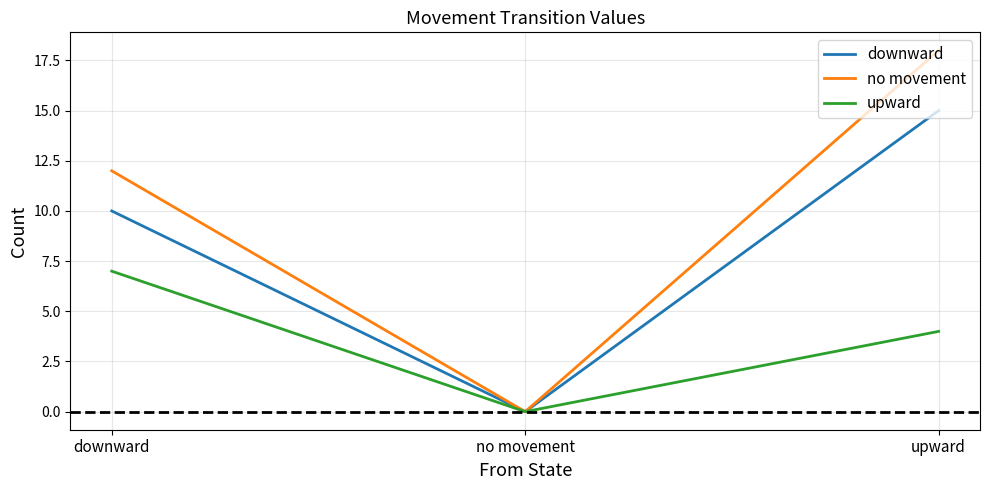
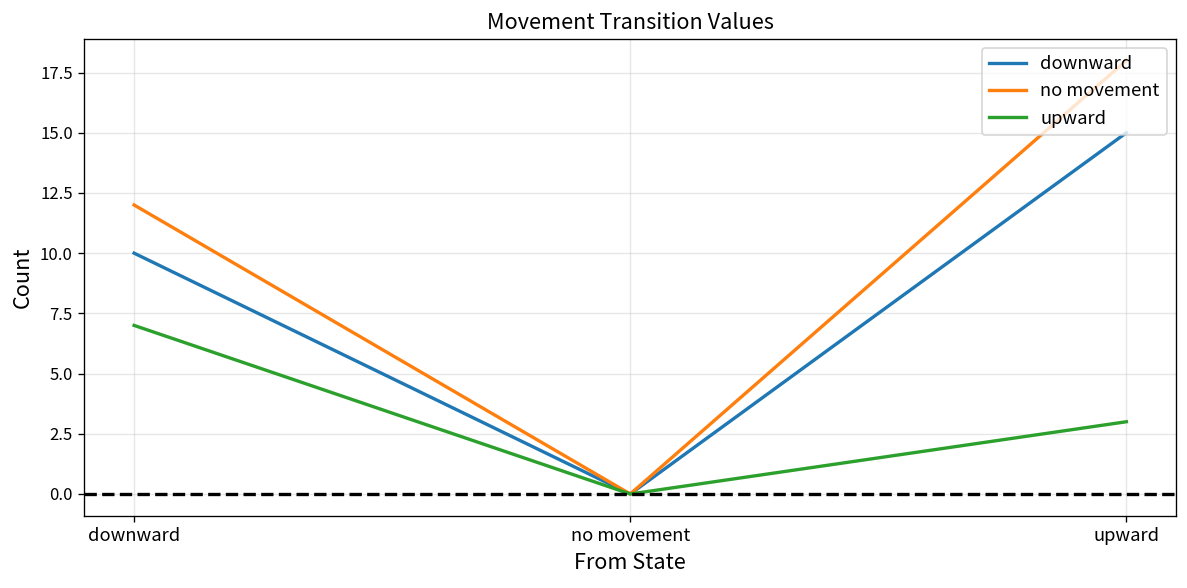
  {
    "downward": {
      "downward": 10
    },
    "no movement": {
      "downward": 12
    },
    "upward": {
      "downward": 7,
-     "upward": 4
+     "upward": 3
    }
  }
